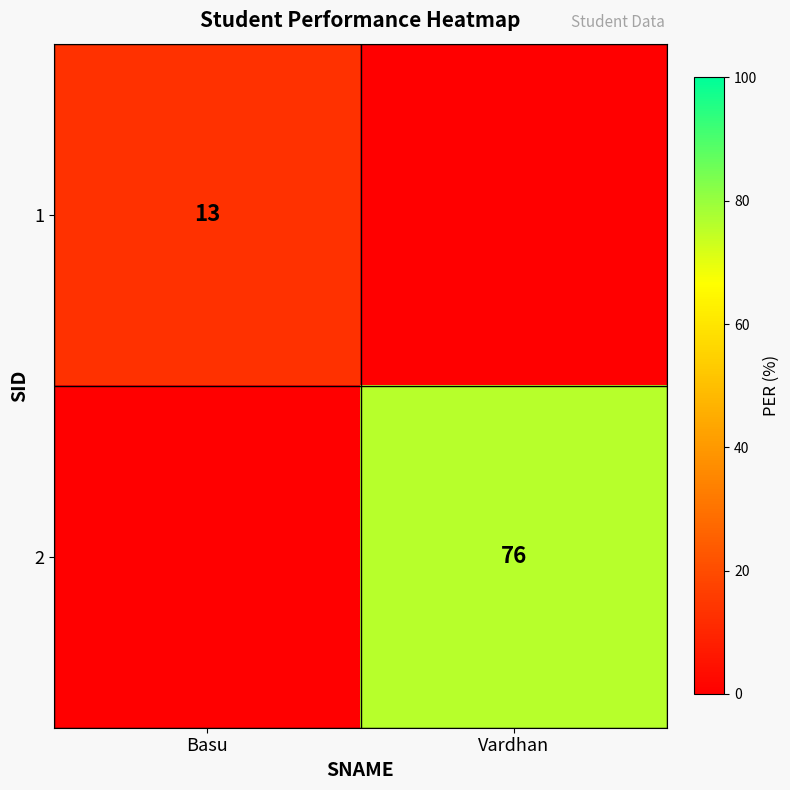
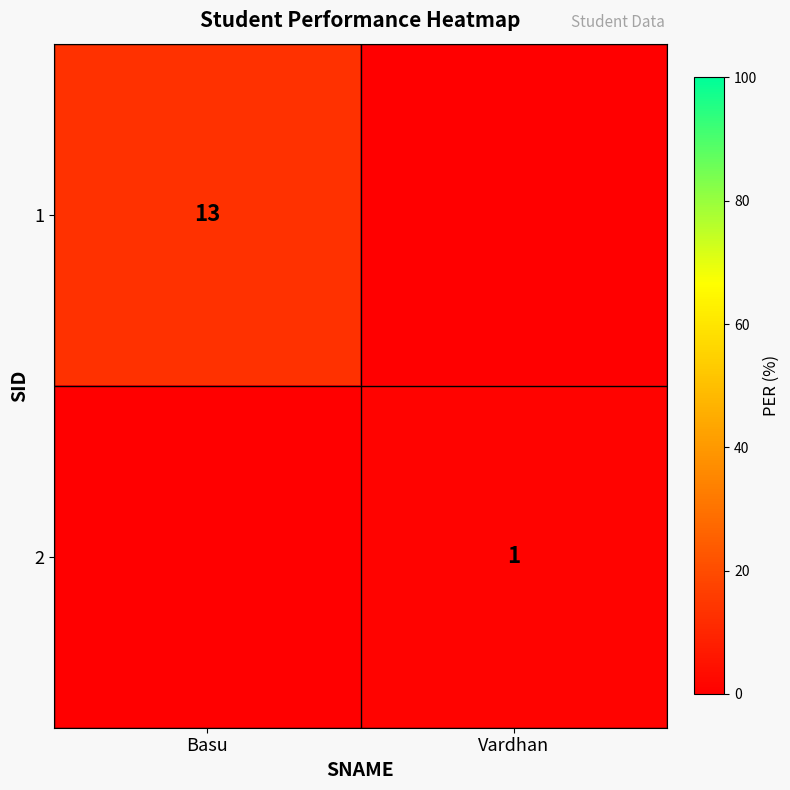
  {
    "1": {
      "Basu": 13
    },
    "2": {
-     "Vardhan": 76
+     "Vardhan": 1
    }
  }
